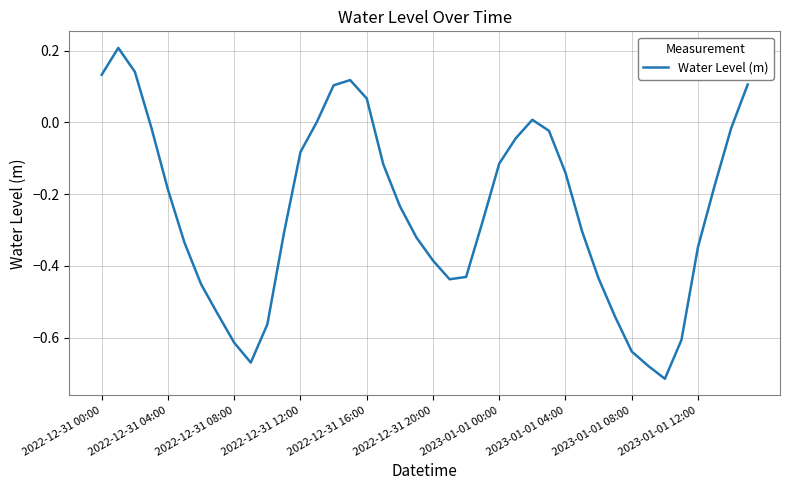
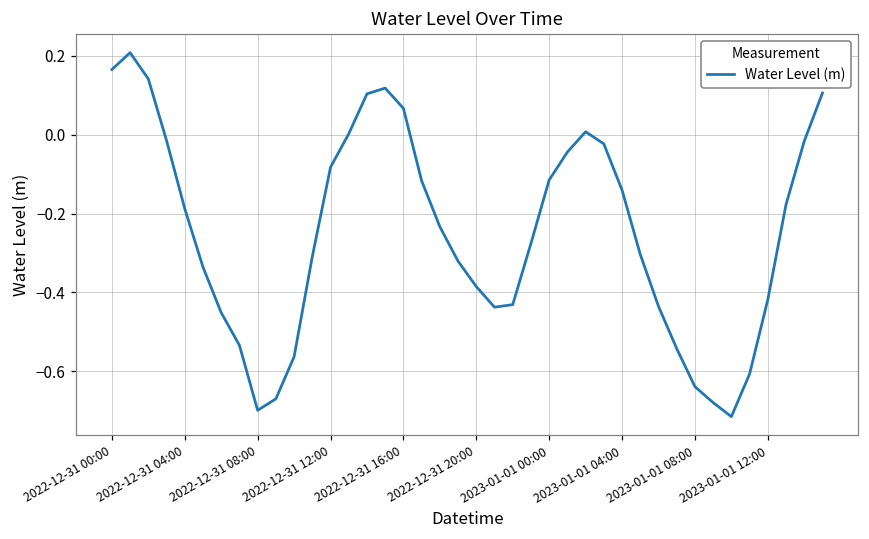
  {
-   "2022-12-31 00:00": 0.13,
+   "2022-12-31 00:00": 0.17,
    "2022-12-31 04:00": -0.19,
-   "2022-12-31 08:00": -0.61,
+   "2022-12-31 08:00": -0.70,
    "2022-12-31 12:00": -0.08,
    "2022-12-31 16:00": 0.07,
    "2022-12-31 20:00": -0.38,
    "2023-01-01 00:00": -0.11,
    "2023-01-01 04:00": -0.14,
    "2023-01-01 08:00": -0.64,
-   "2023-01-01 12:00": -0.35
+   "2023-01-01 12:00": -0.42
  }
